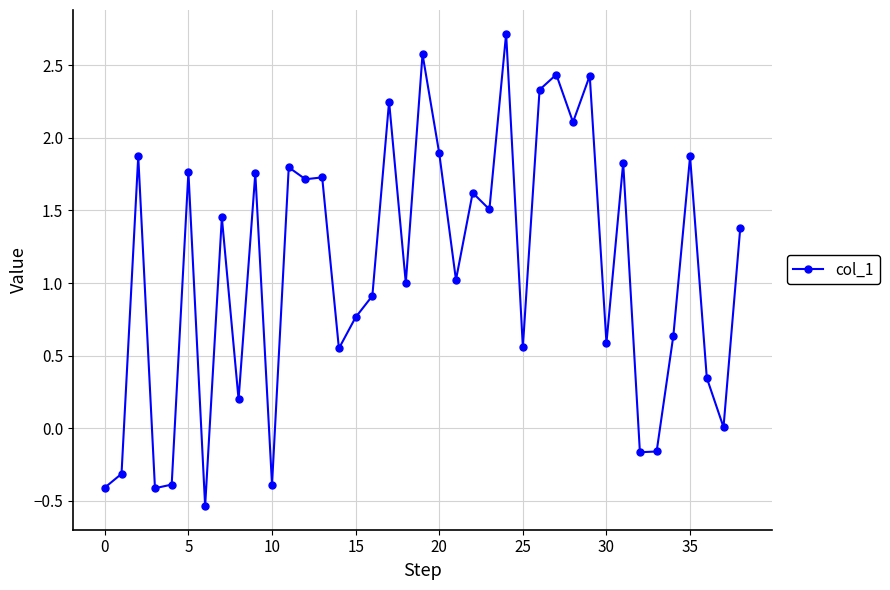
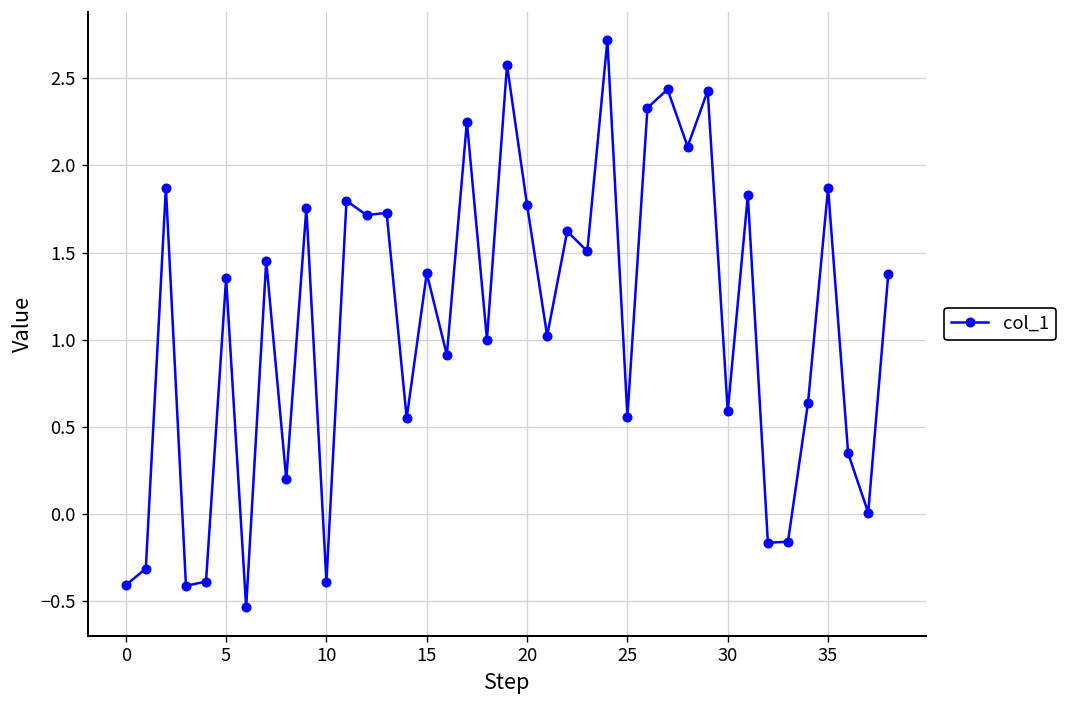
  {
    "0": -0.41,
-   "5": 1.76,
+   "5": 1.35,
    "10": -0.39,
-   "15": 0.76,
-   "20": 1.89,
+   "15": 1.38,
+   "20": 1.77,
    "25": 0.56,
    "30": 0.59,
    "35": 1.87
  }
